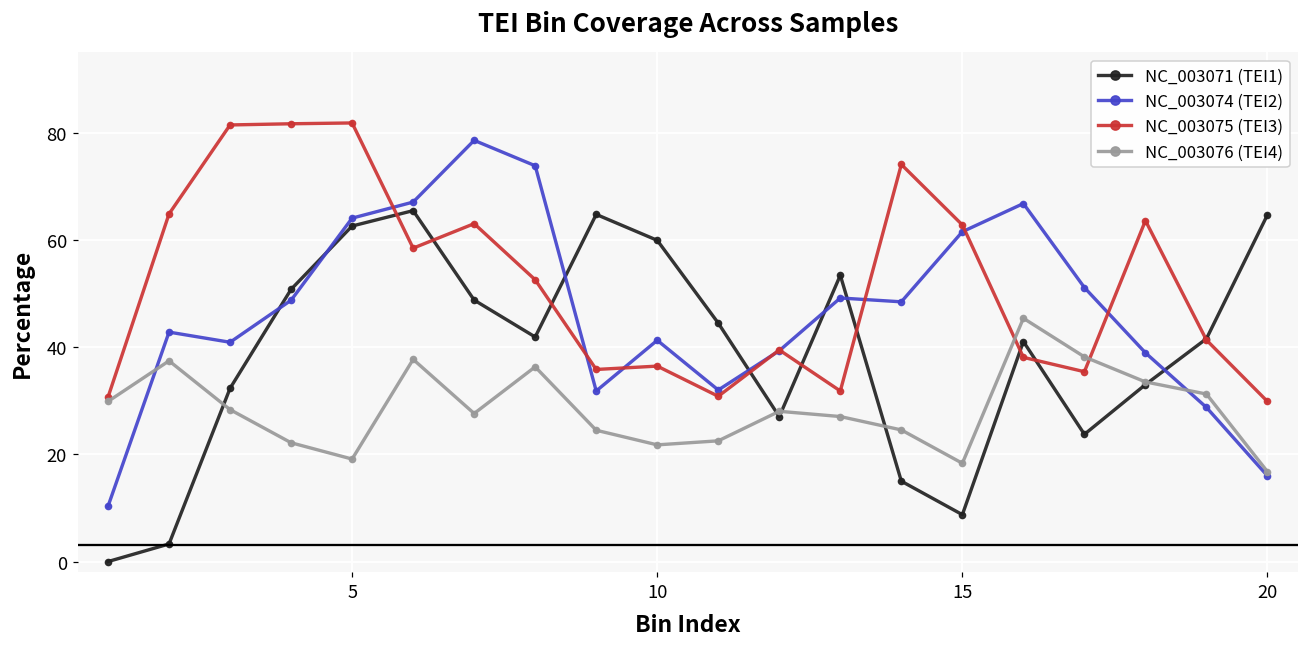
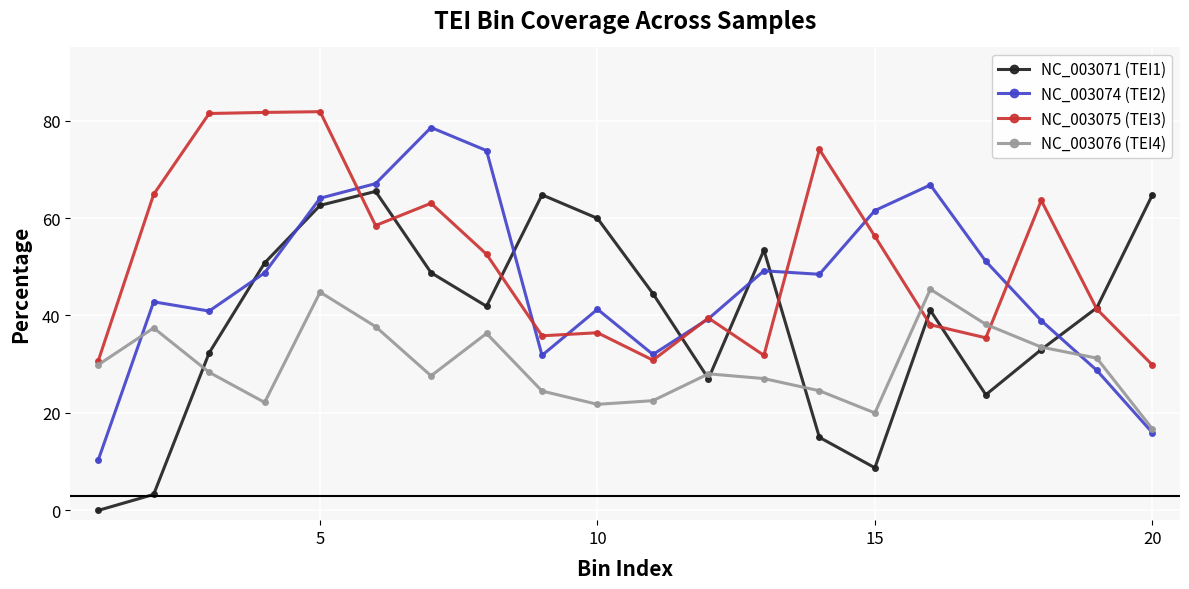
  {
    "NC_003071 (TEI1)": {
      "5": 63,
      "10": 60,
      "15": 9,
      "20": 65
    },
    "NC_003074 (TEI2)": {
      "5": 64,
      "10": 41,
      "15": 62,
      "20": 16
    },
    "NC_003075 (TEI3)": {
      "5": 82,
      "10": 36,
-     "15": 63,
+     "15": 56,
      "20": 30
    },
    "NC_003076 (TEI4)": {
-     "5": 19,
+     "5": 45,
      "10": 22,
-     "15": 18,
+     "15": 20,
      "20": 17
    }
  }
